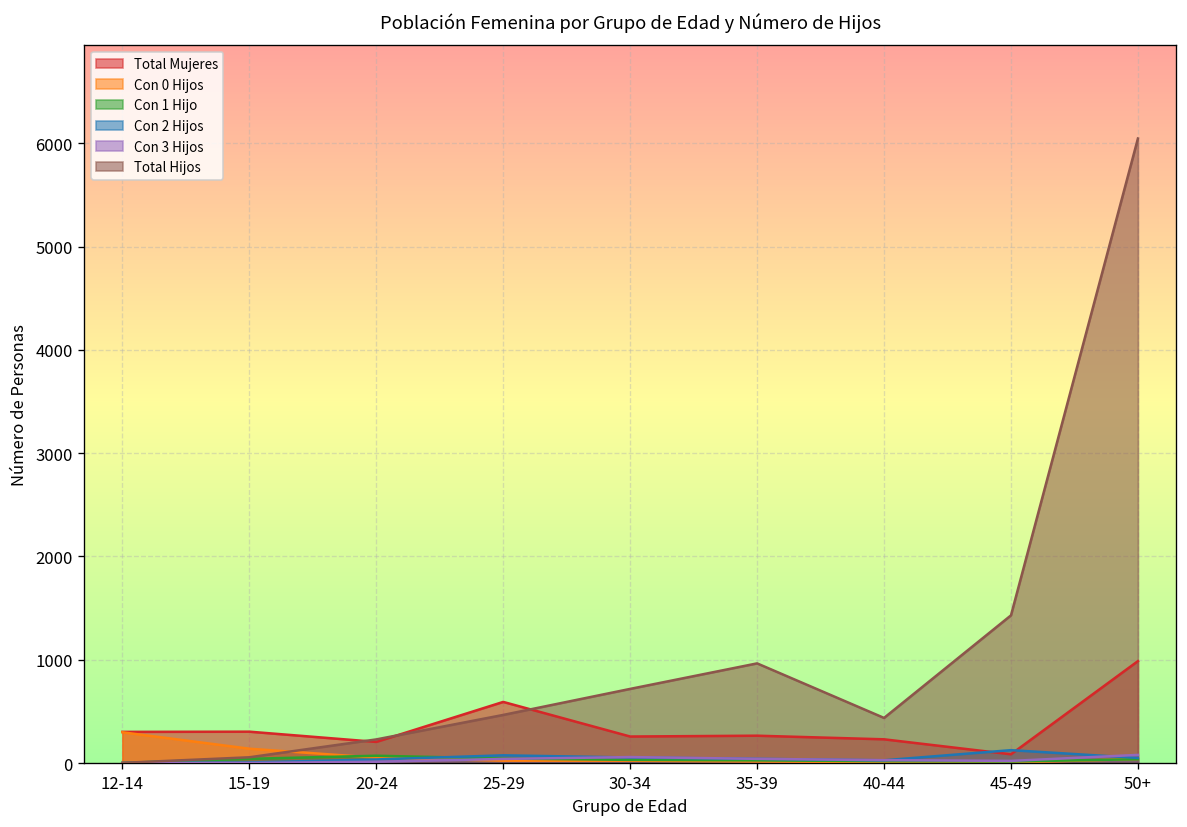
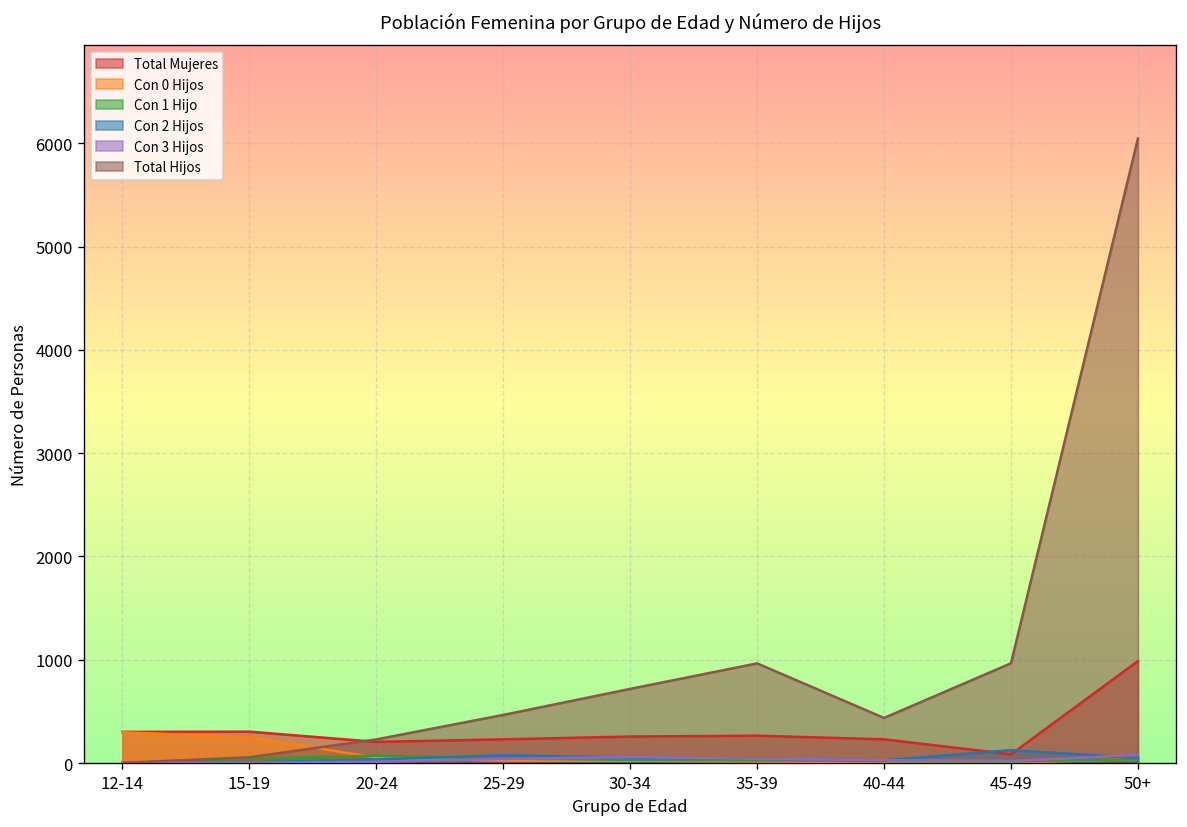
  {
    "Total Mujeres": {
      "15-19": 300,
-     "25-29": 600,
+     "25-29": 200,
      "30-34": 300,
      "35-39": 300,
      "40-44": 200,
      "45-49": 100,
      "50+": 1000
    },
    "Con 0 Hijos": {
-     "15-19": 100
+     "15-19": 300
    },
    "Con 2 Hijos": {
      "25-29": 100,
      "45-49": 100
    },
    "Total Hijos": {
      "25-29": 500,
      "30-34": 700,
      "35-39": 1000,
      "40-44": 400,
-     "45-49": 1400,
+     "45-49": 1000,
      "50+": 6000
    }
  }
